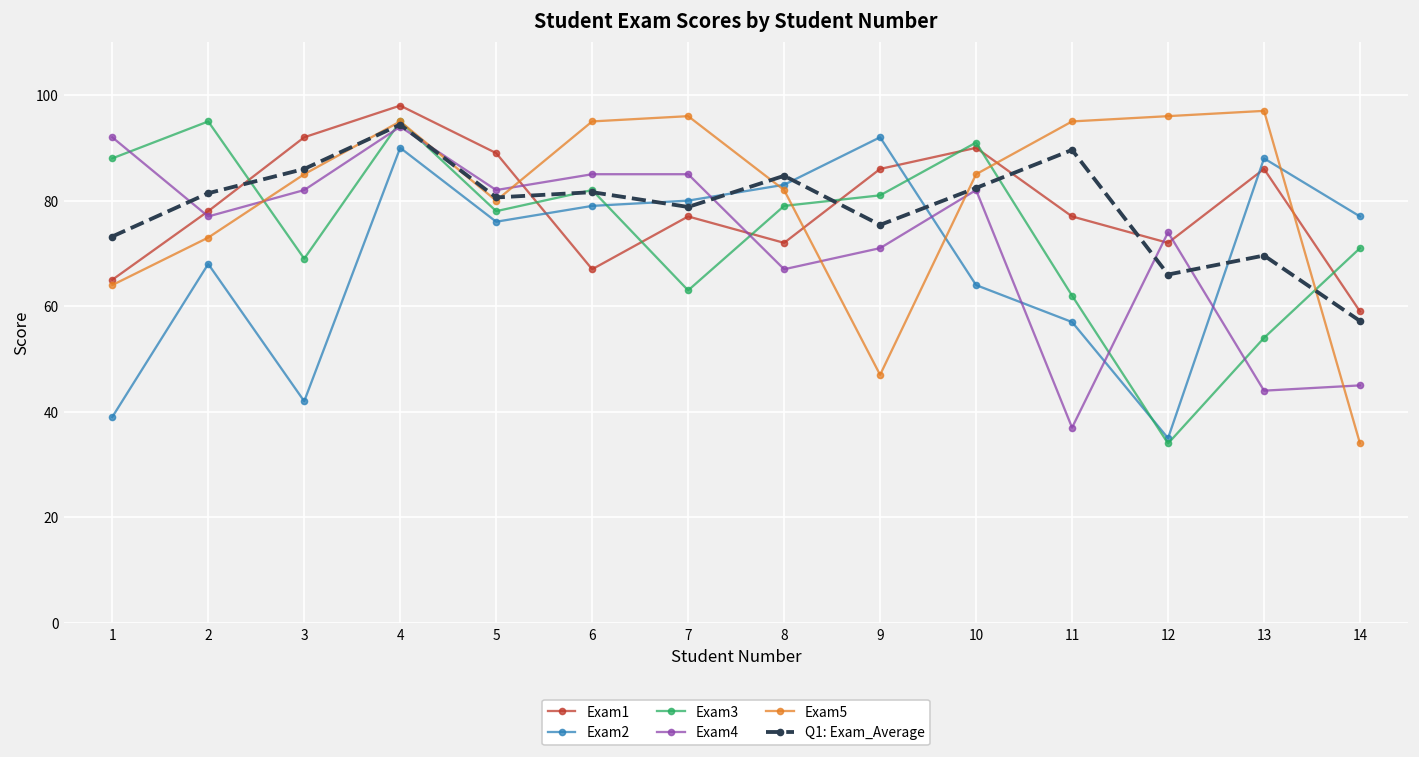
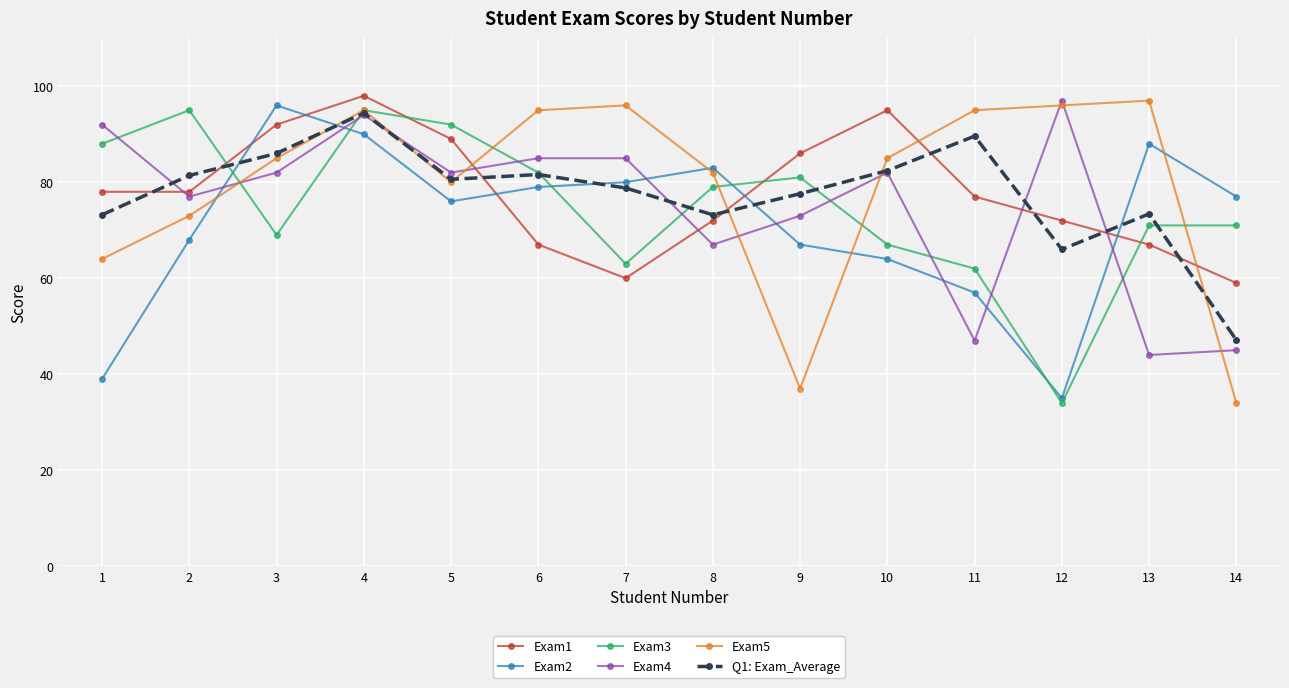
  {
    "Exam1": {
-     "1": 65,
+     "1": 78,
      "2": 78,
      "3": 92,
      "4": 98,
      "5": 89,
      "6": 67,
-     "7": 77,
+     "7": 60,
      "8": 72,
      "9": 86,
-     "10": 90,
+     "10": 95,
      "11": 77,
      "12": 72,
-     "13": 86,
+     "13": 67,
      "14": 59
    },
    "Exam2": {
      "1": 39,
      "2": 68,
-     "3": 42,
+     "3": 96,
      "4": 90,
      "5": 76,
      "6": 79,
      "7": 80,
      "8": 83,
-     "9": 92,
+     "9": 67,
      "10": 64,
      "11": 57,
      "12": 35,
      "13": 88,
      "14": 77
    },
    "Exam3": {
      "1": 88,
      "2": 95,
      "3": 69,
-     "5": 78,
+     "5": 92,
      "7": 63,
      "8": 79,
      "9": 81,
-     "10": 91,
+     "10": 67,
      "11": 62,
      "12": 34,
-     "13": 54,
+     "13": 71,
      "14": 71
    },
    "Exam4": {
      "1": 92,
      "2": 77,
      "3": 82,
      "5": 82,
      "6": 85,
      "7": 85,
      "8": 67,
-     "9": 71,
-     "11": 37,
-     "12": 74,
+     "9": 73,
+     "11": 47,
+     "12": 97,
      "13": 44,
      "14": 45
    },
    "Exam5": {
      "1": 64,
      "2": 73,
      "3": 85,
      "5": 80,
      "6": 95,
      "7": 96,
      "8": 82,
-     "9": 47,
+     "9": 37,
      "10": 85,
      "11": 95,
      "12": 96,
      "13": 97,
      "14": 34
    },
    "Q1: Exam_Average": {
      "1": 73,
      "2": 81,
      "3": 86,
      "5": 81,
      "7": 79,
-     "8": 85,
-     "9": 75,
+     "8": 73,
+     "9": 78,
      "11": 90,
      "12": 66,
-     "13": 70,
-     "14": 57
+     "13": 73,
+     "14": 47
    }
  }
